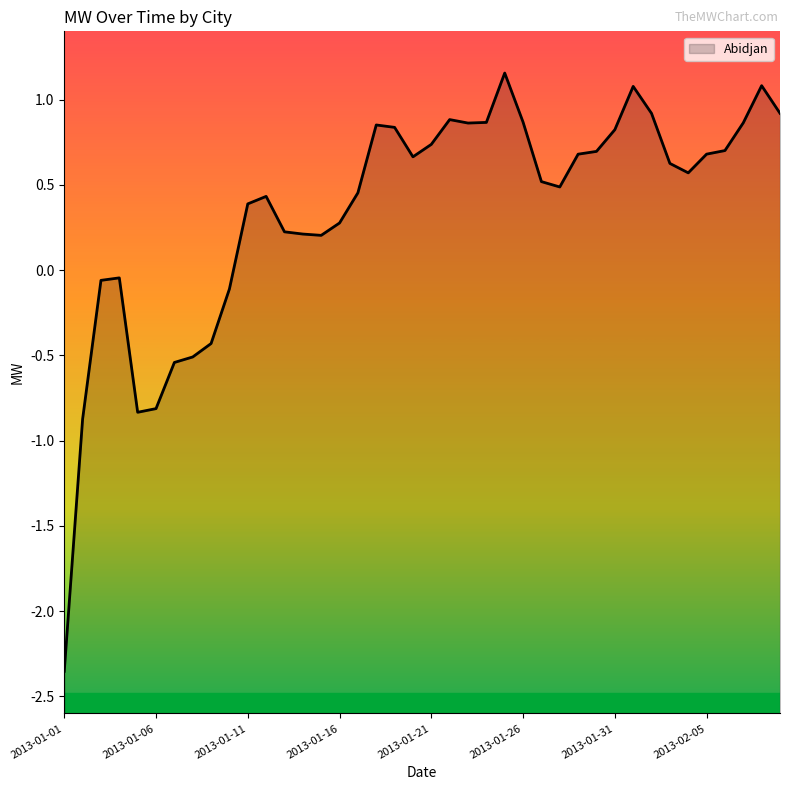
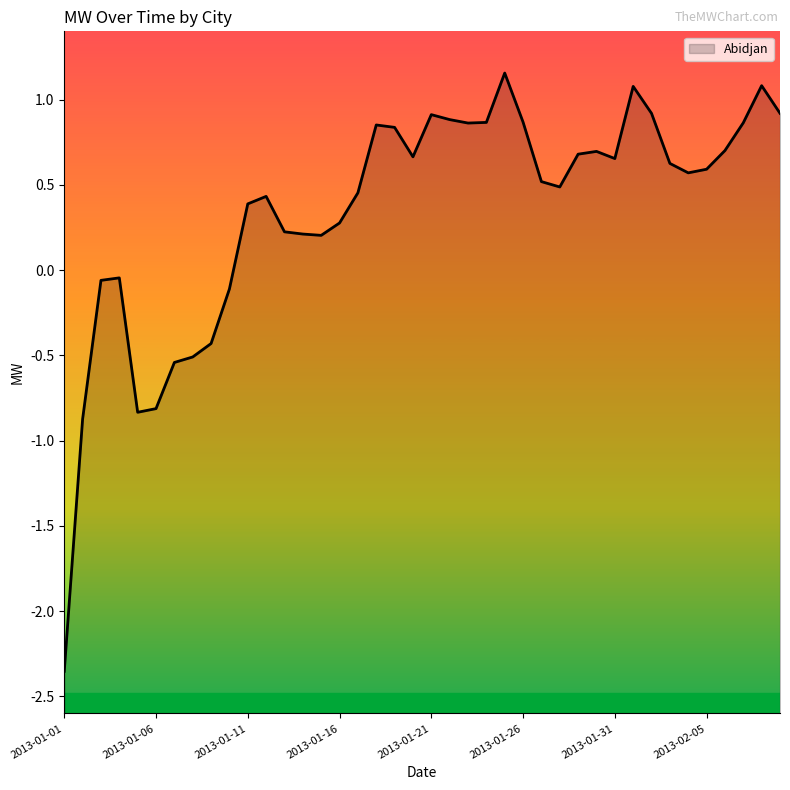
  {
    "2013-01-01": -2.35,
    "2013-01-06": -0.81,
    "2013-01-11": 0.39,
    "2013-01-16": 0.28,
-   "2013-01-21": 0.74,
+   "2013-01-21": 0.91,
    "2013-01-26": 0.87,
-   "2013-01-31": 0.82,
-   "2013-02-05": 0.68
+   "2013-01-31": 0.65,
+   "2013-02-05": 0.59
  }
